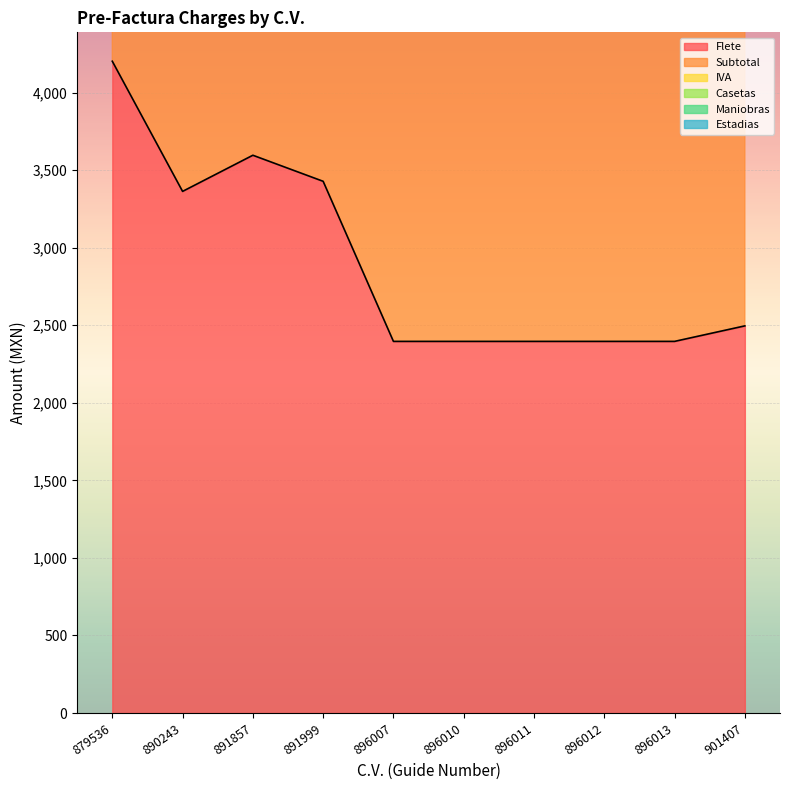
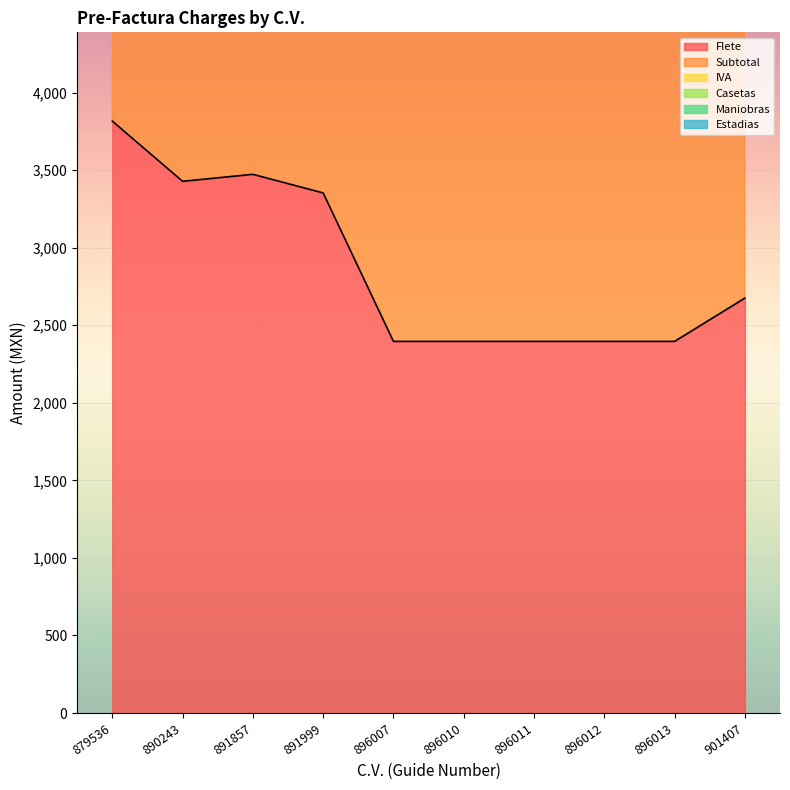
  {
    "Flete": {
-     "879536": "4,200",
-     "890243": "3,360",
-     "891857": "3,600",
-     "891999": "3,430",
+     "879536": "3,820",
+     "890243": "3,430",
+     "891857": "3,470",
+     "891999": "3,350",
      "896007": "2,400",
      "896010": "2,400",
      "896011": "2,400",
      "896012": "2,400",
      "896013": "2,400",
-     "901407": "2,500"
+     "901407": "2,680"
    }
  }
